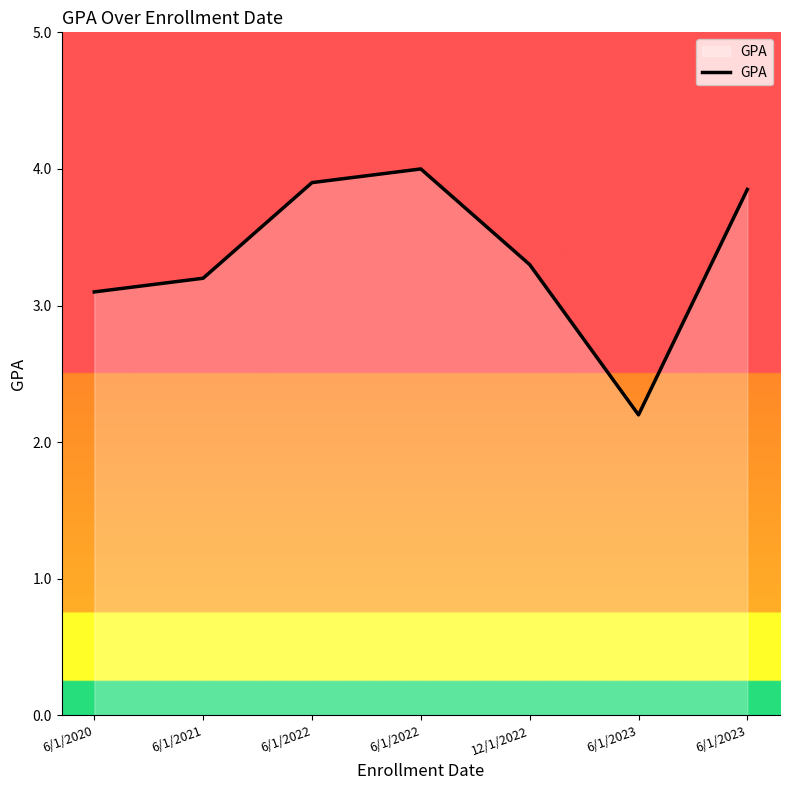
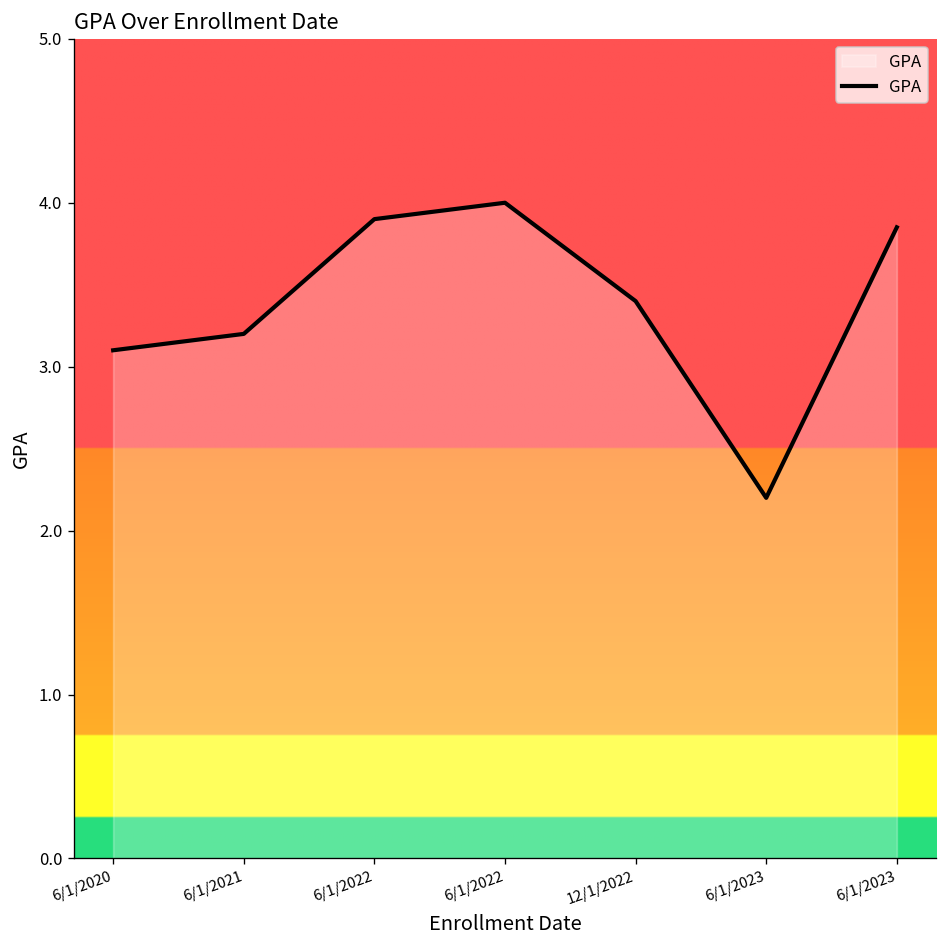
  {
    "6/1/2020": 3.1,
    "6/1/2021": 3.2,
-   "12/1/2022": 3.3
+   "12/1/2022": 3.4
  }
